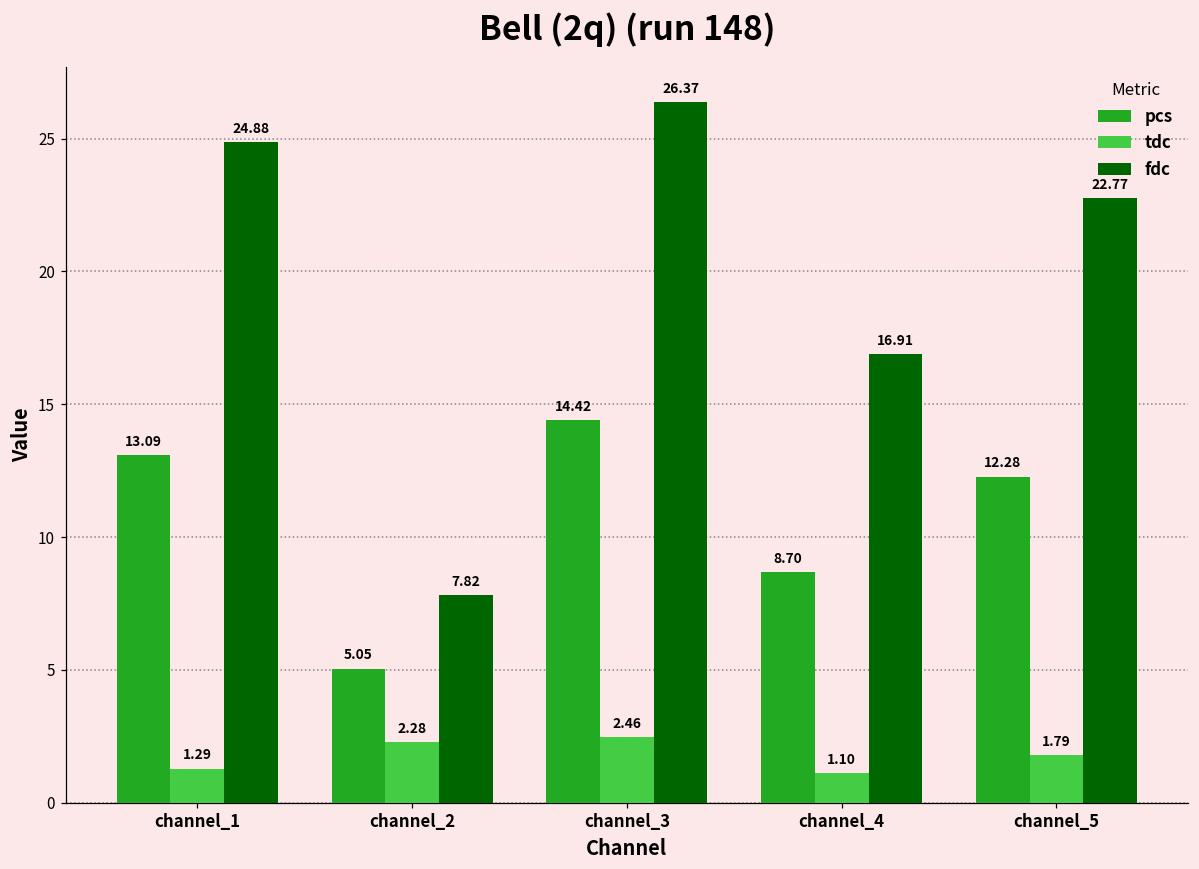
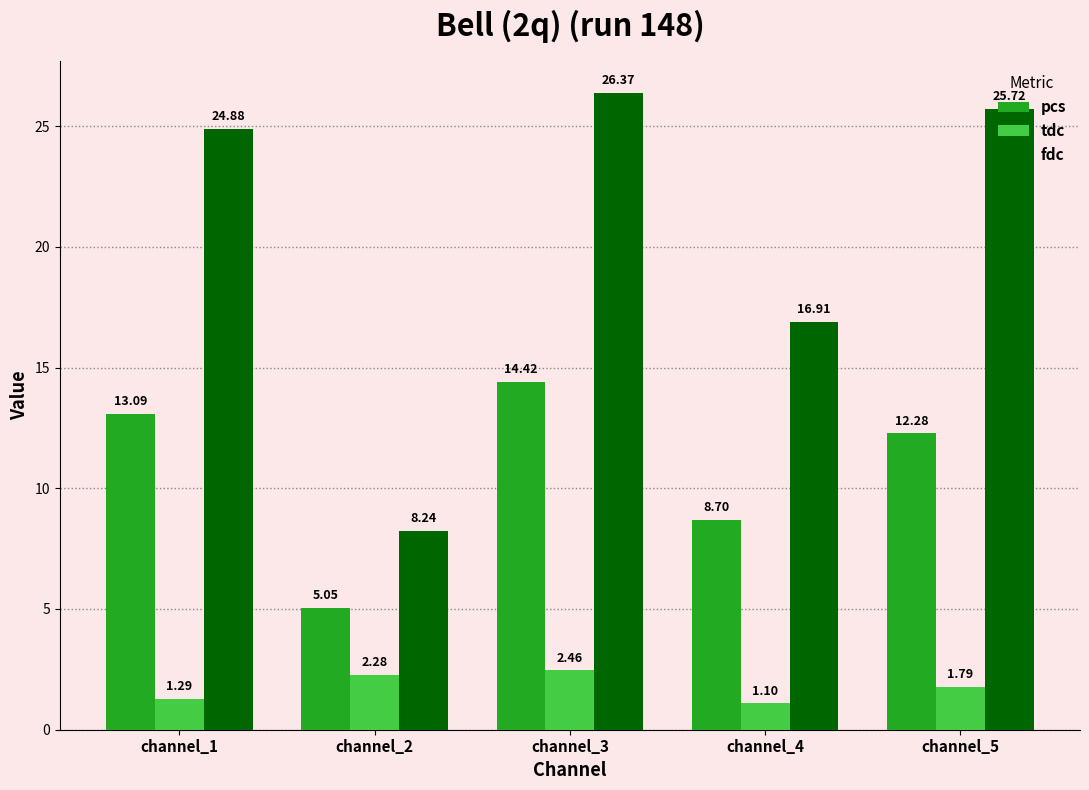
  {
    "fdc": {
      "channel_1": 24.88,
-     "channel_2": 7.82,
+     "channel_2": 8.24,
      "channel_3": 26.37,
      "channel_4": 16.91,
-     "channel_5": 22.77
+     "channel_5": 25.72
    }
  }
